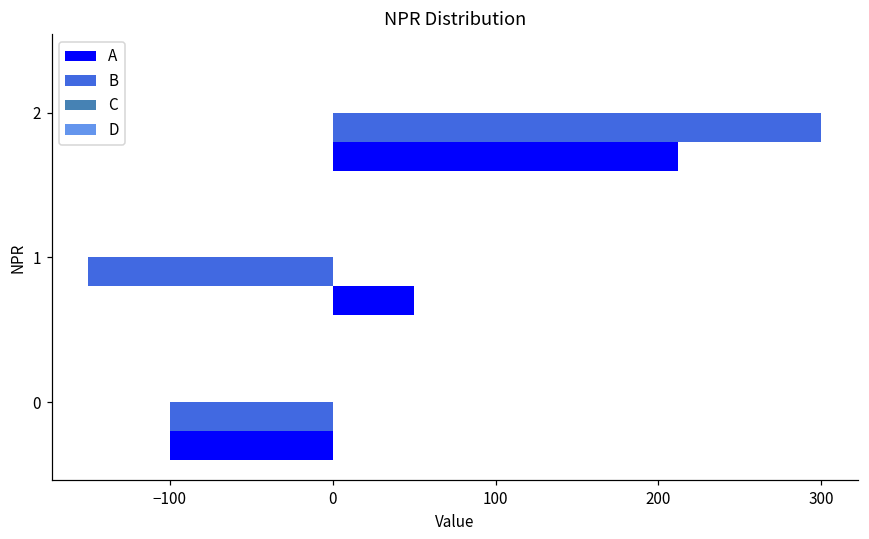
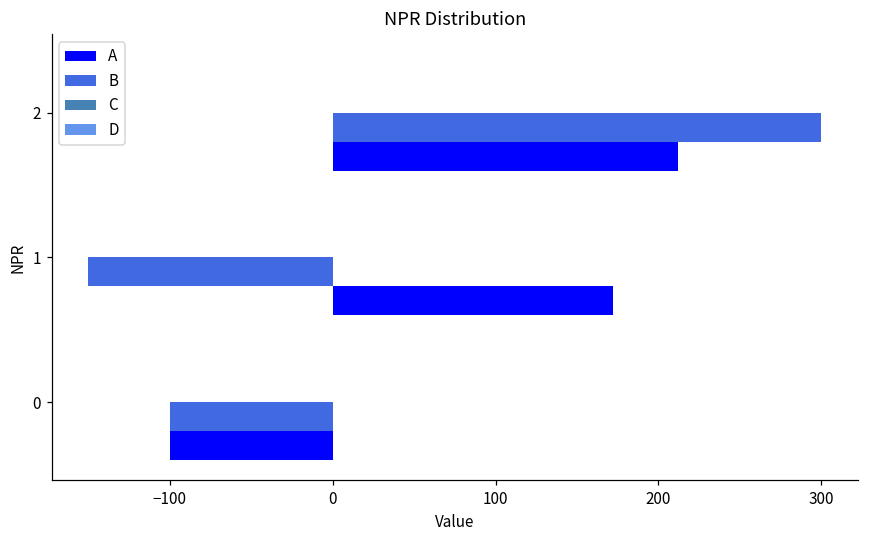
  {
    "A": {
      "2": 212,
-     "1": 50,
+     "1": 172,
      "0": -100
    }
  }
